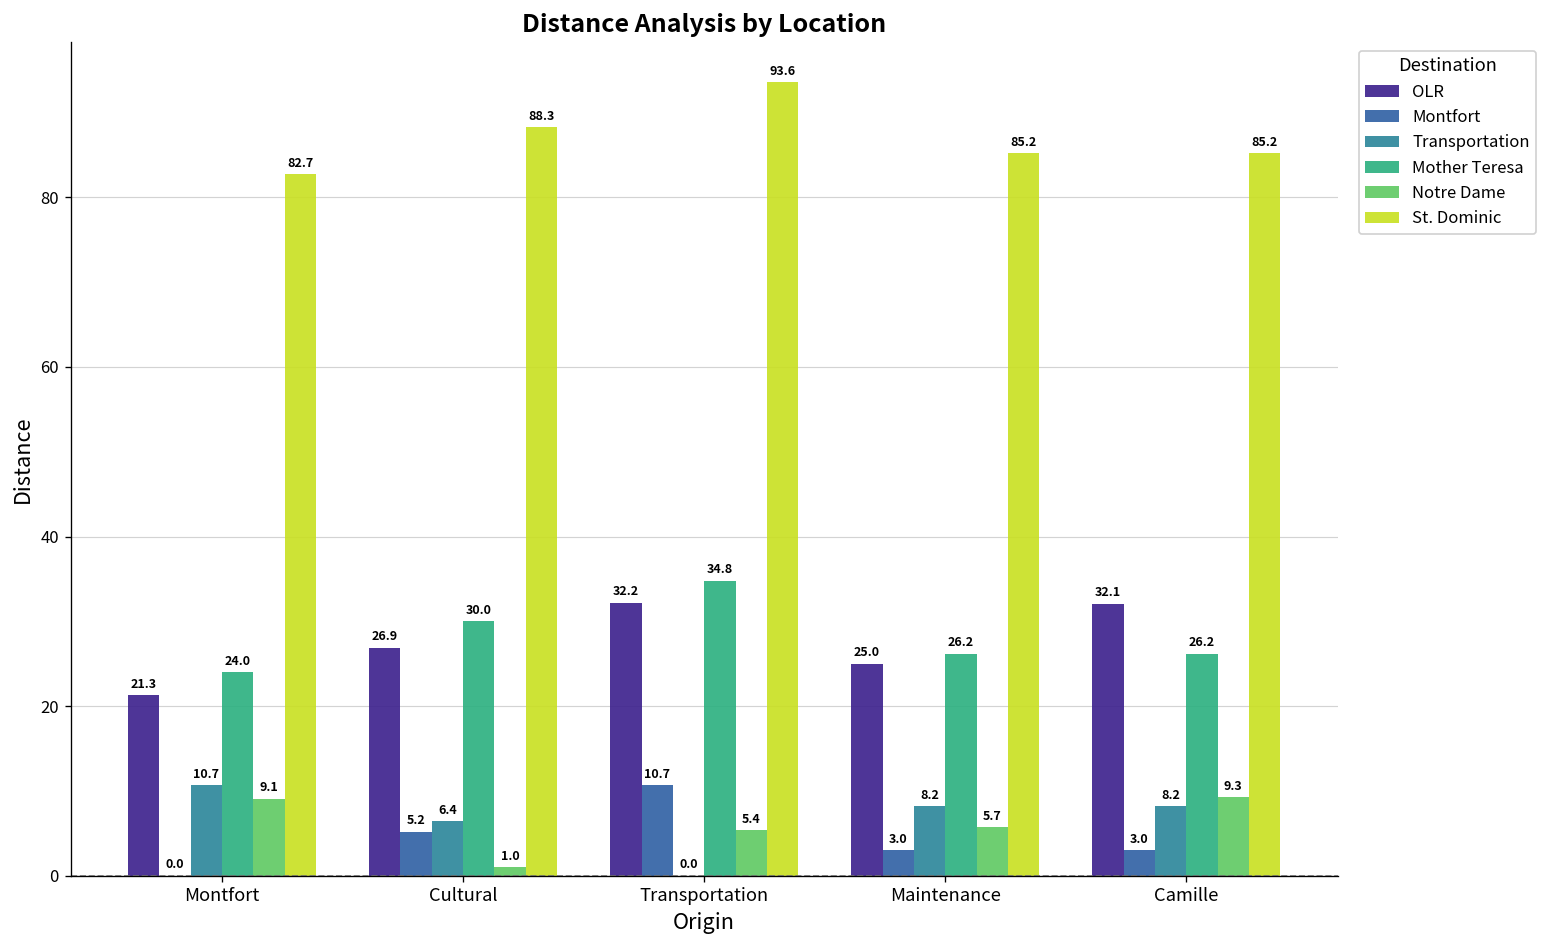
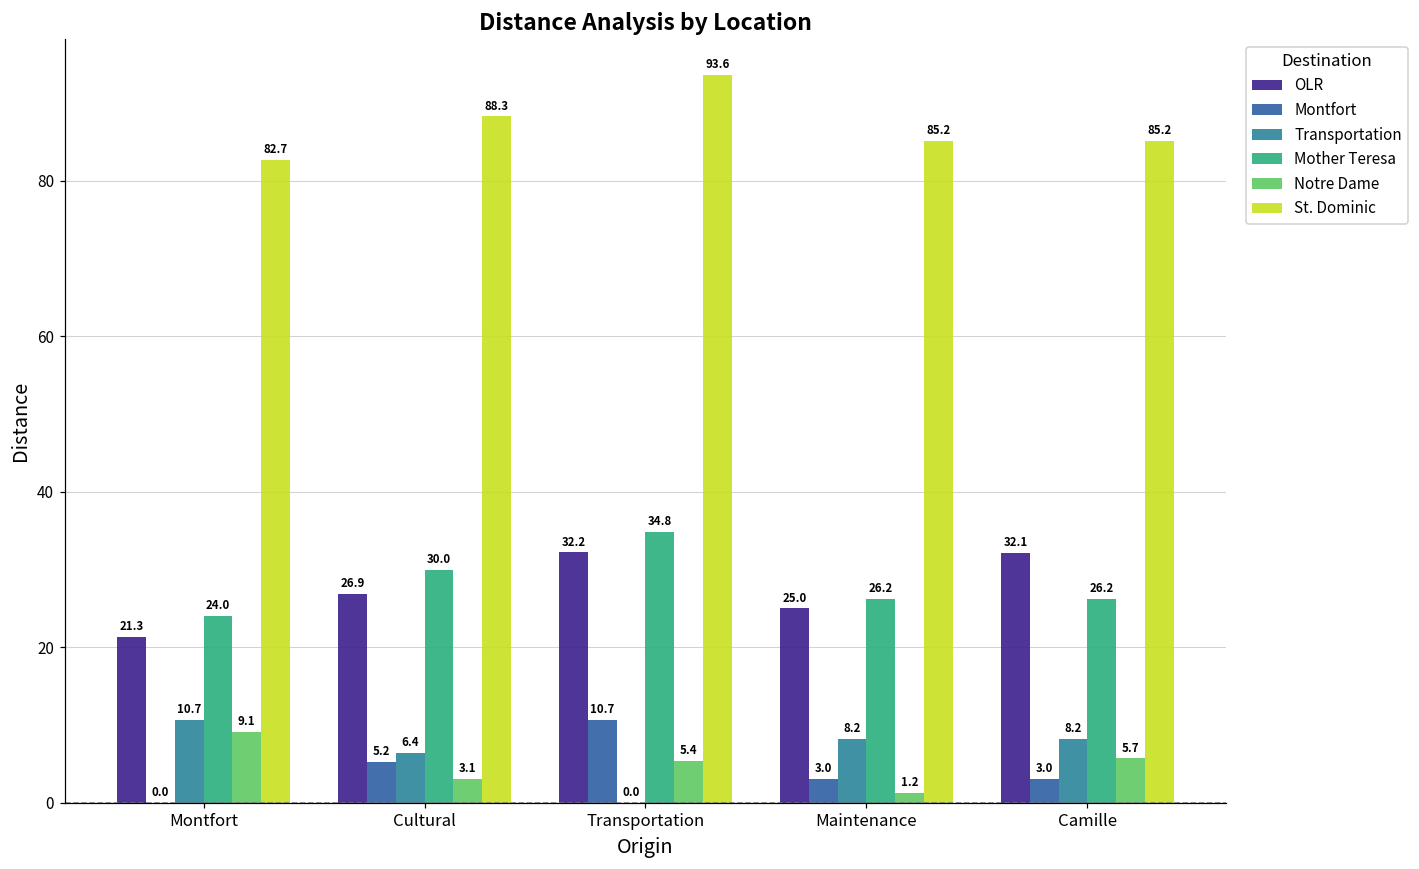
  {
    "OLR": {
      "Montfort": 21.3,
      "Cultural": 26.9,
      "Transportation": 32.2,
      "Maintenance": 25.0,
      "Camille": 32.1
    },
    "Notre Dame": {
      "Montfort": 9.1,
-     "Cultural": 1.0,
+     "Cultural": 3.1,
      "Transportation": 5.4,
-     "Maintenance": 5.7,
-     "Camille": 9.3
+     "Maintenance": 1.2,
+     "Camille": 5.7
    },
    "St. Dominic": {
      "Montfort": 82.7,
      "Cultural": 88.3,
      "Transportation": 93.6,
      "Maintenance": 85.2,
      "Camille": 85.2
    }
  }
